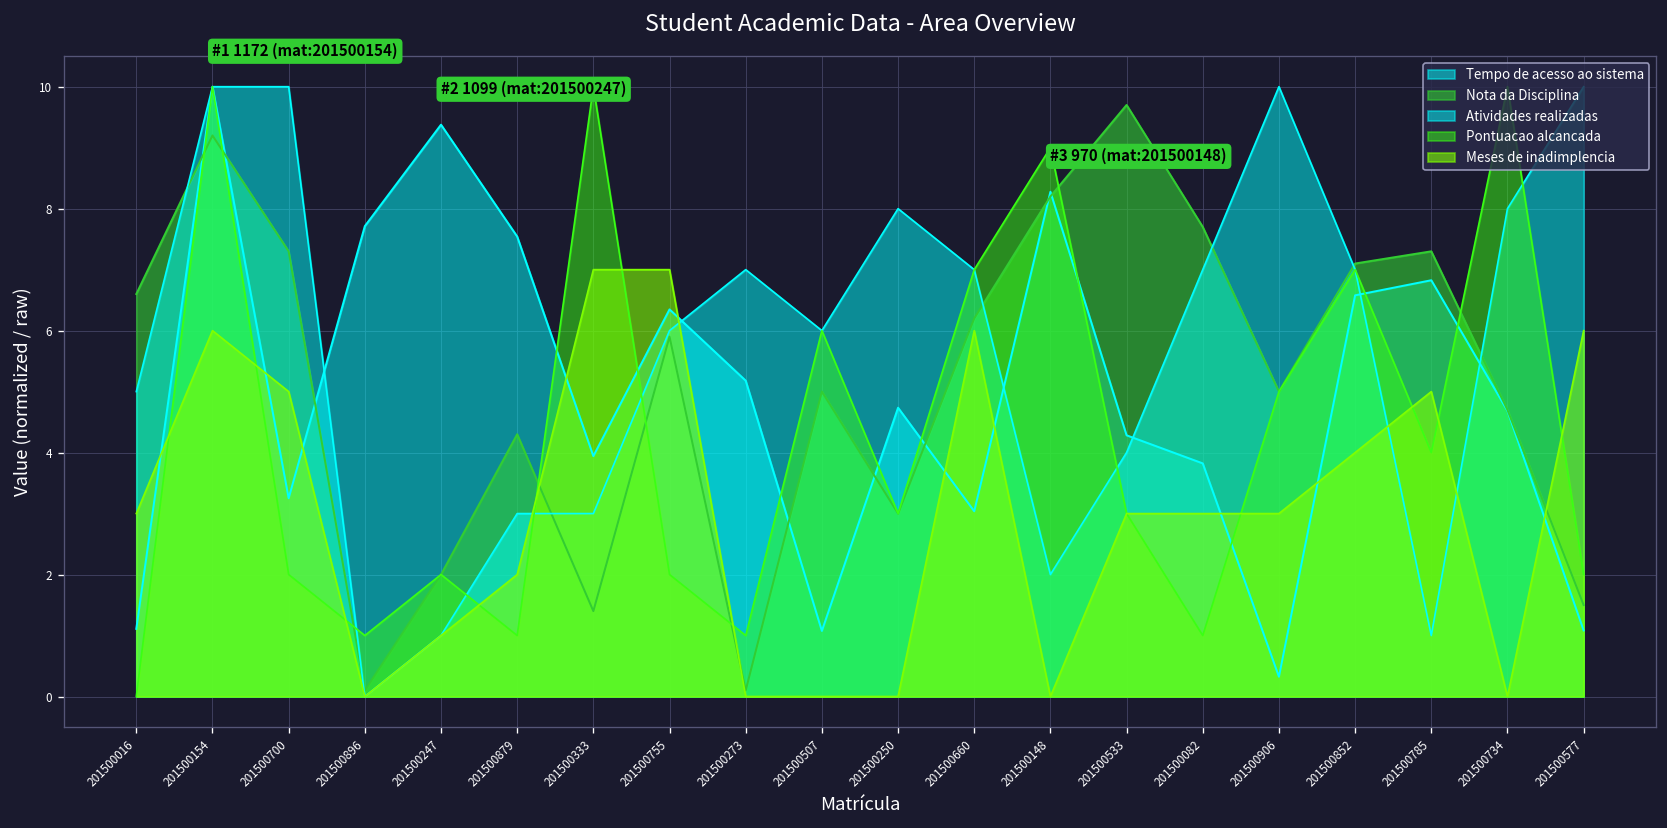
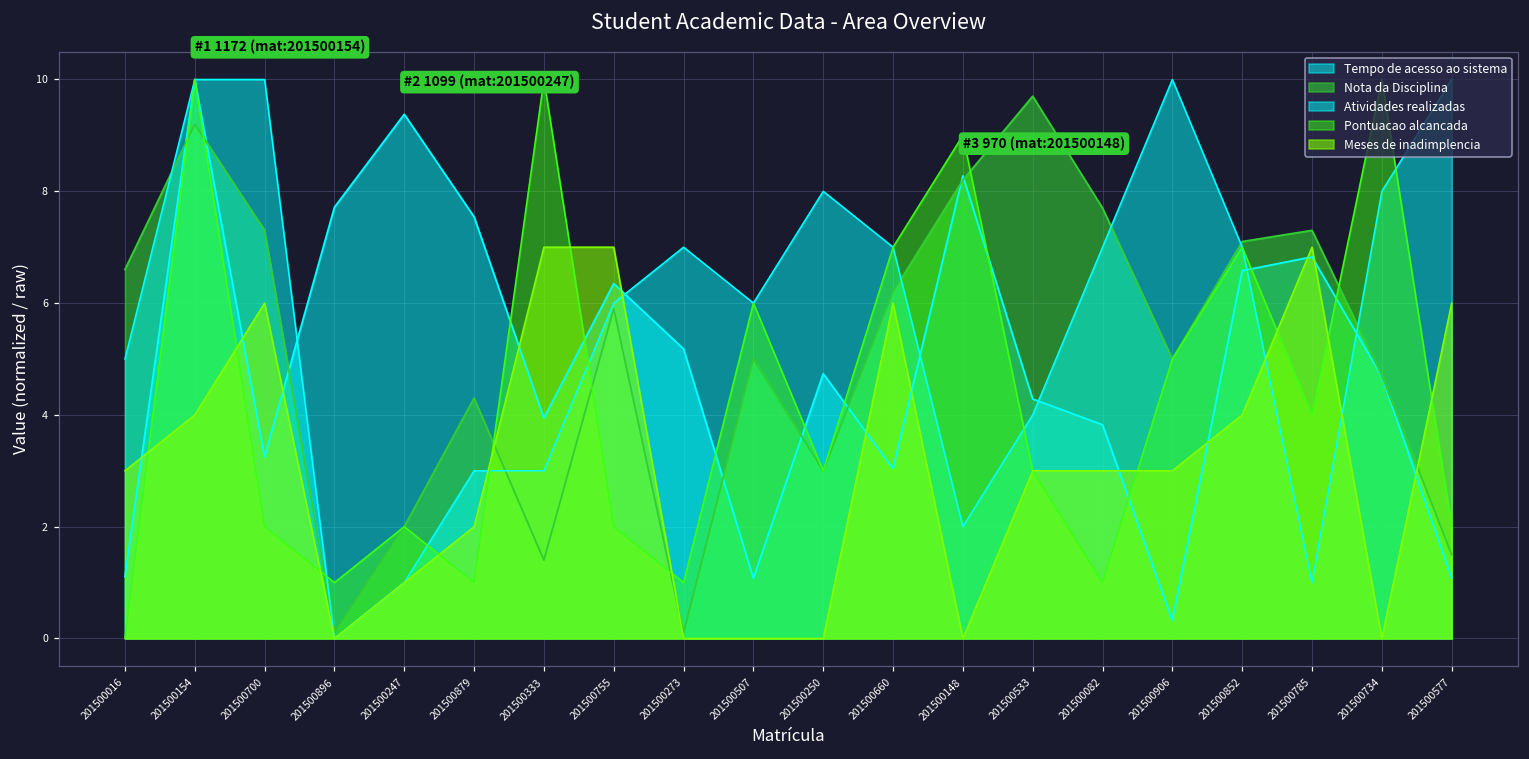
  {
    "Meses de inadimplencia": {
      "201500016": 3,
-     "201500154": 6,
-     "201500700": 5,
+     "201500154": 4,
+     "201500700": 6,
      "201500879": 2,
      "201500333": 7,
      "201500755": 7,
      "201500273": 0,
      "201500507": 0,
      "201500250": 0,
      "201500660": 6,
      "201500148": 0,
      "201500082": 3,
      "201500906": 3,
      "201500852": 4,
-     "201500785": 5,
+     "201500785": 7,
      "201500734": 0,
      "201500577": 6
    }
  }
